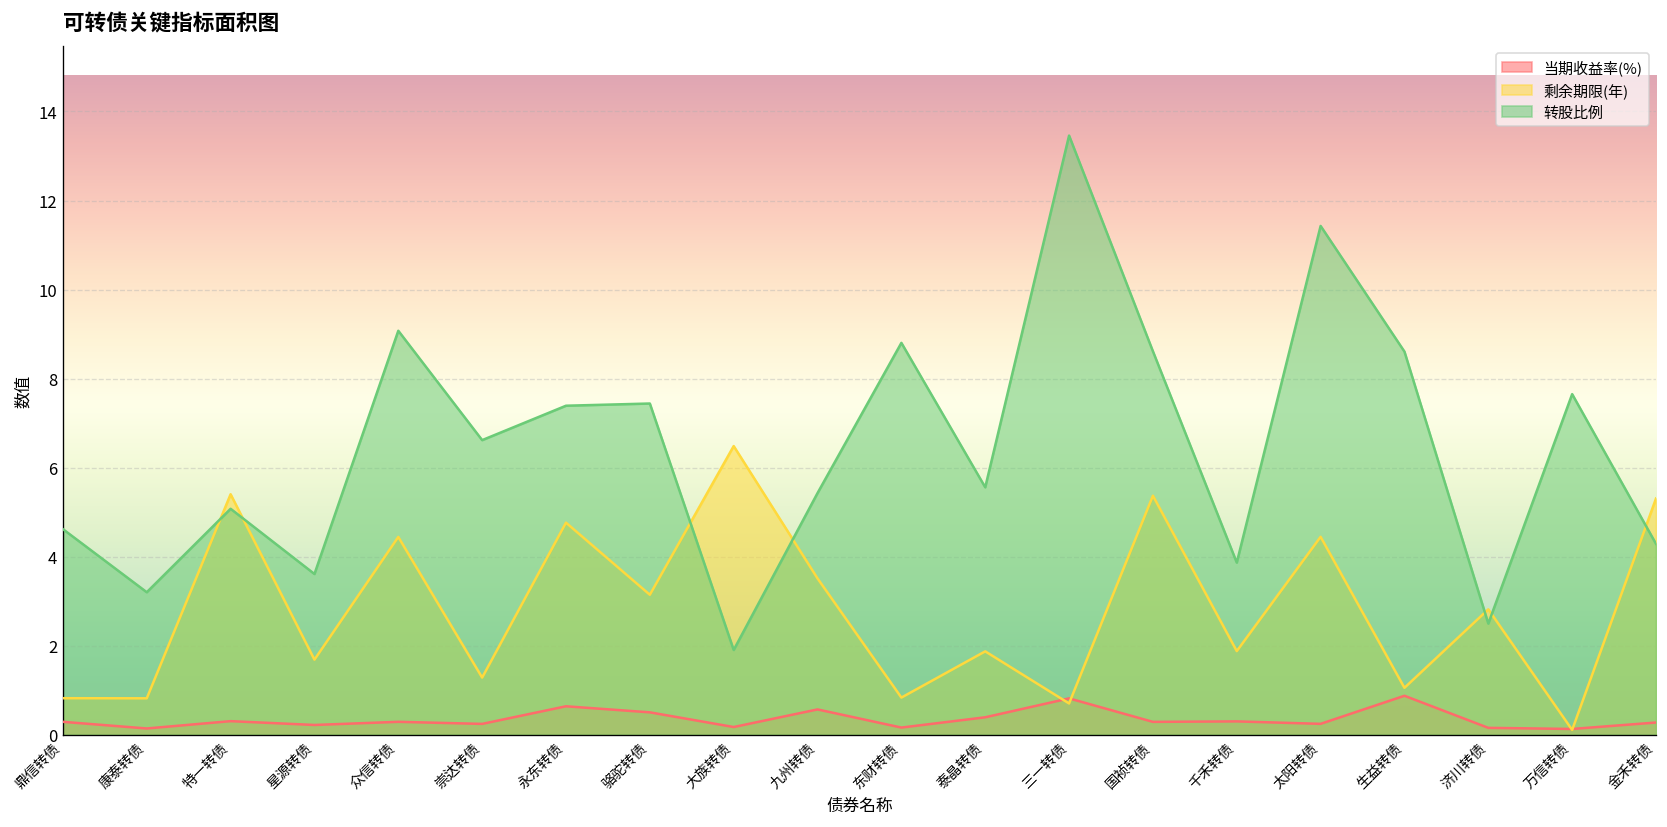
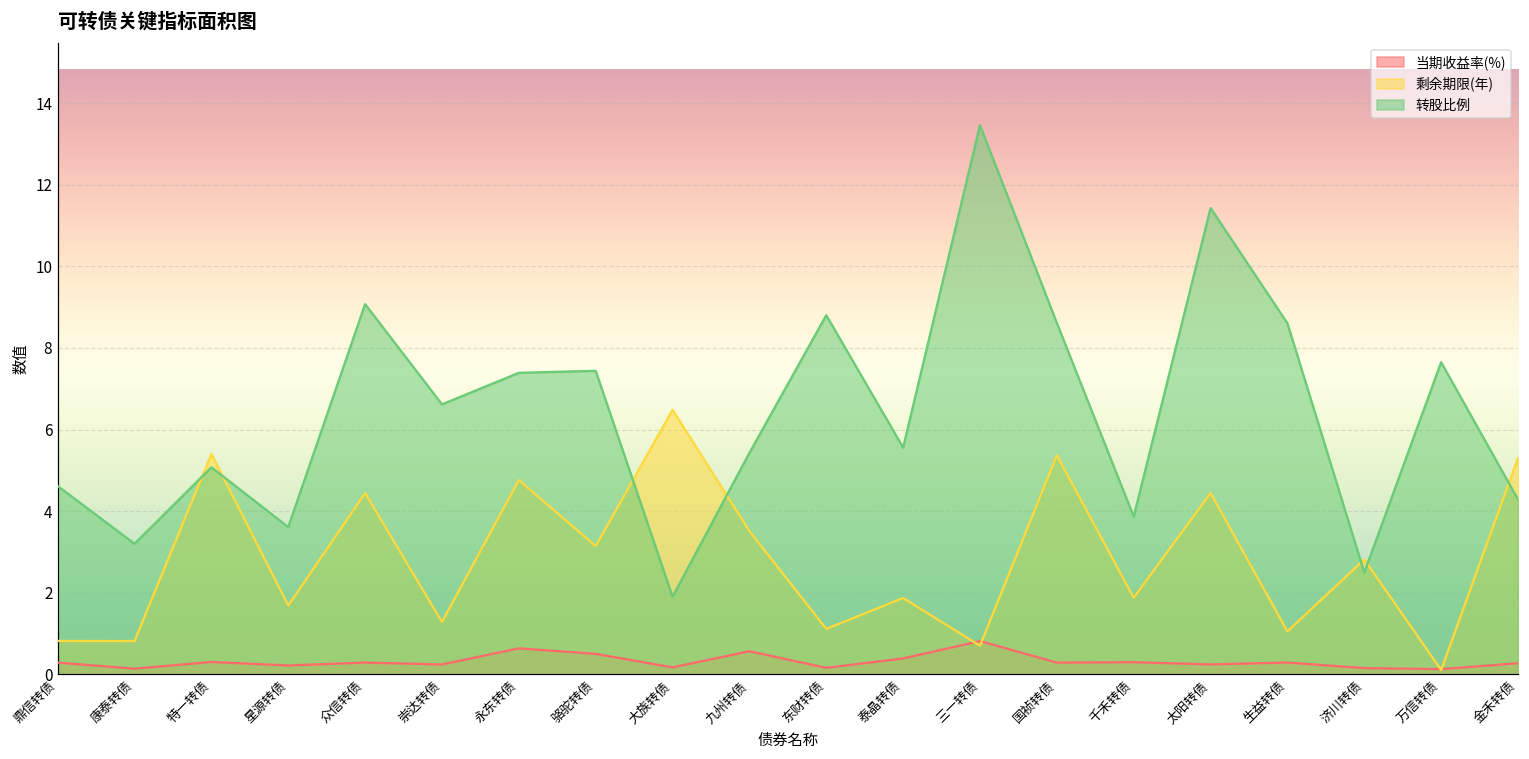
  {
    "当期收益率(%)": {
      "鼎信转债": 0.3,
      "康泰转债": 0.1,
      "特一转债": 0.3,
      "星源转债": 0.2,
      "众信转债": 0.3,
      "崇达转债": 0.2,
      "永东转债": 0.6,
      "骆驼转债": 0.5,
      "大族转债": 0.2,
      "九州转债": 0.6,
      "东财转债": 0.2,
      "泰晶转债": 0.4,
      "三一转债": 0.8,
      "国祯转债": 0.3,
      "千禾转债": 0.3,
      "太阳转债": 0.2,
-     "生益转债": 0.9,
+     "生益转债": 0.3,
      "济川转债": 0.2,
      "金禾转债": 0.3
    },
    "剩余期限(年)": {
      "鼎信转债": 0.8,
      "康泰转债": 0.8,
      "特一转债": 5.4,
      "星源转债": 1.7,
      "众信转债": 4.4,
      "崇达转债": 1.3,
      "永东转债": 4.8,
      "骆驼转债": 3.1,
      "大族转债": 6.5,
      "九州转债": 3.5,
-     "东财转债": 0.8,
+     "东财转债": 1.1,
      "泰晶转债": 1.9,
      "三一转债": 0.7,
      "国祯转债": 5.4,
      "千禾转债": 1.9,
      "太阳转债": 4.4,
      "生益转债": 1.1,
      "济川转债": 2.8,
      "金禾转债": 5.3
    },
    "转股比例": {
      "鼎信转债": 4.6,
      "康泰转债": 3.2,
      "特一转债": 5.1,
      "星源转债": 3.6,
      "众信转债": 9.1,
      "崇达转债": 6.6,
      "永东转债": 7.4,
      "骆驼转债": 7.4,
      "大族转债": 1.9,
      "九州转债": 5.4,
      "东财转债": 8.8,
      "泰晶转债": 5.6,
      "三一转债": 13.5,
      "国祯转债": 8.6,
      "千禾转债": 3.9,
      "太阳转债": 11.4,
      "生益转债": 8.6,
      "济川转债": 2.5,
      "万信转债": 7.7,
      "金禾转债": 4.3
    }
  }
